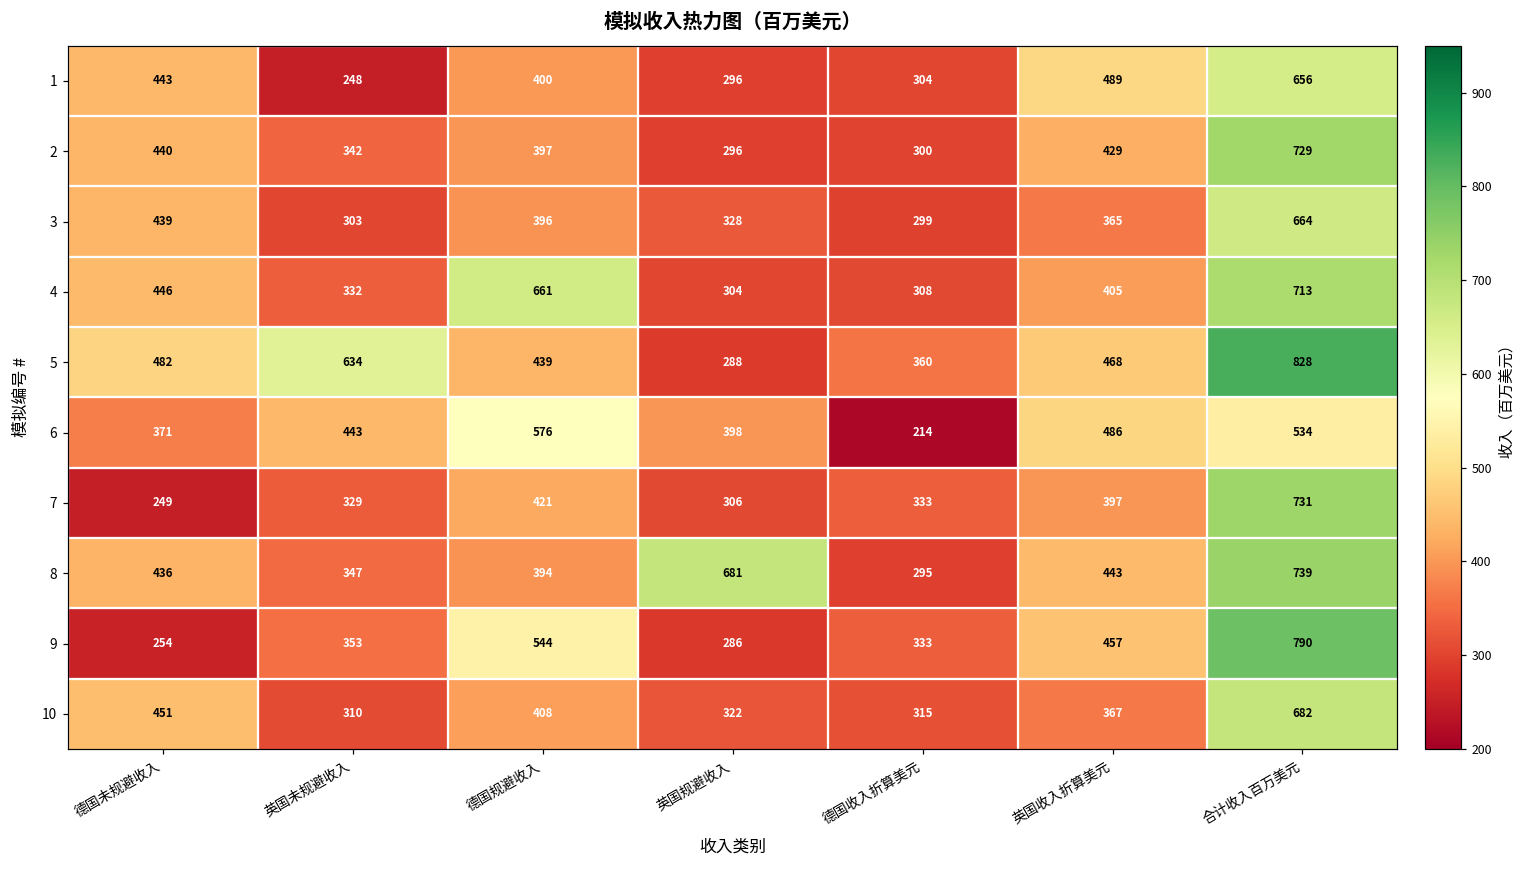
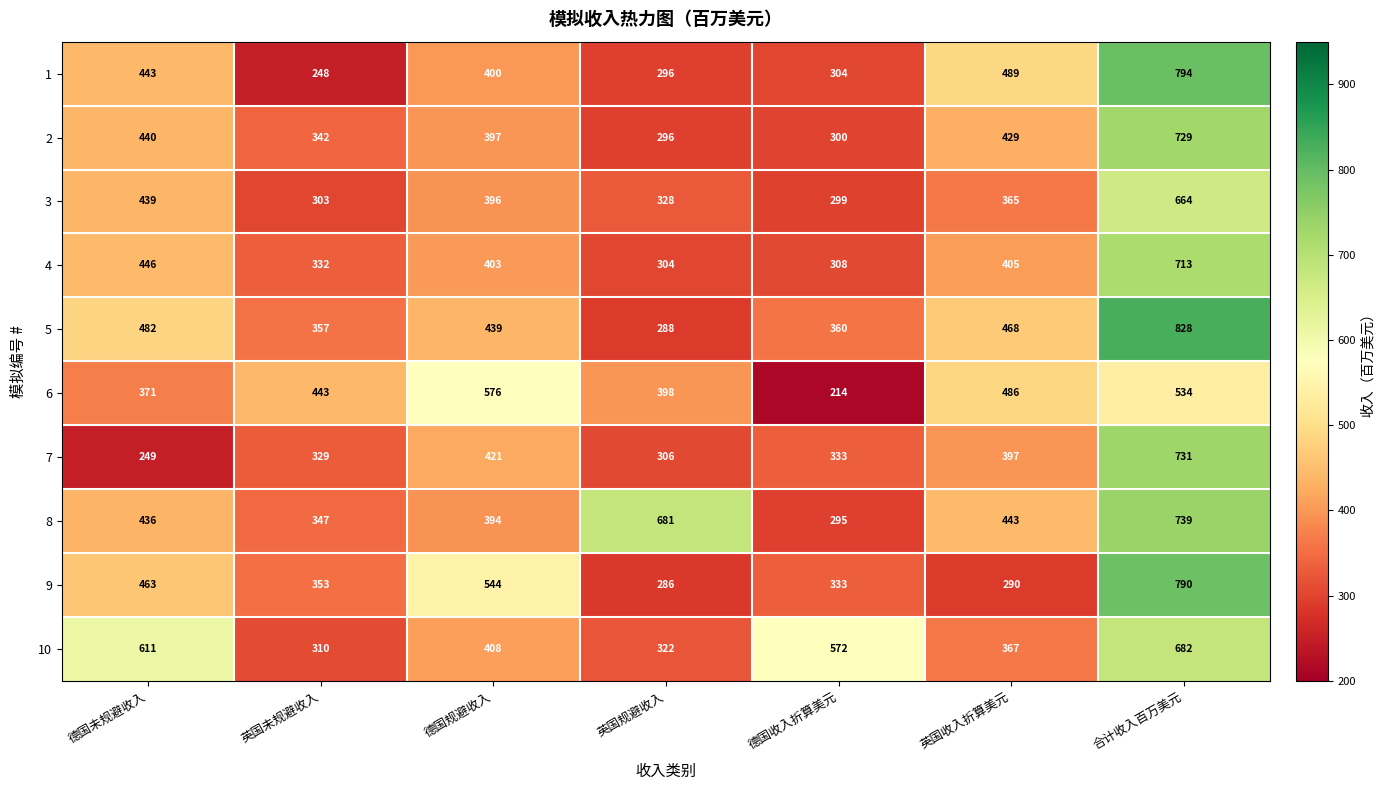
  {
    "1": {
      "德国未规避收入": 443,
      "英国未规避收入": 248,
      "德国规避收入": 400,
      "英国规避收入": 296,
      "德国收入折算美元": 304,
      "英国收入折算美元": 489,
-     "合计收入百万美元": 656
+     "合计收入百万美元": 794
    },
    "2": {
      "德国未规避收入": 440,
      "英国未规避收入": 342,
      "德国规避收入": 397,
      "英国规避收入": 296,
      "德国收入折算美元": 300,
      "英国收入折算美元": 429,
      "合计收入百万美元": 729
    },
    "3": {
      "德国未规避收入": 439,
      "英国未规避收入": 303,
      "德国规避收入": 396,
      "英国规避收入": 328,
      "德国收入折算美元": 299,
      "英国收入折算美元": 365,
      "合计收入百万美元": 664
    },
    "4": {
      "德国未规避收入": 446,
      "英国未规避收入": 332,
-     "德国规避收入": 661,
+     "德国规避收入": 403,
      "英国规避收入": 304,
      "德国收入折算美元": 308,
      "英国收入折算美元": 405,
      "合计收入百万美元": 713
    },
    "5": {
      "德国未规避收入": 482,
-     "英国未规避收入": 634,
+     "英国未规避收入": 357,
      "德国规避收入": 439,
      "英国规避收入": 288,
      "德国收入折算美元": 360,
      "英国收入折算美元": 468,
      "合计收入百万美元": 828
    },
    "6": {
      "德国未规避收入": 371,
      "英国未规避收入": 443,
      "德国规避收入": 576,
      "英国规避收入": 398,
      "德国收入折算美元": 214,
      "英国收入折算美元": 486,
      "合计收入百万美元": 534
    },
    "7": {
      "德国未规避收入": 249,
      "英国未规避收入": 329,
      "德国规避收入": 421,
      "英国规避收入": 306,
      "德国收入折算美元": 333,
      "英国收入折算美元": 397,
      "合计收入百万美元": 731
    },
    "8": {
      "德国未规避收入": 436,
      "英国未规避收入": 347,
      "德国规避收入": 394,
      "英国规避收入": 681,
      "德国收入折算美元": 295,
      "英国收入折算美元": 443,
      "合计收入百万美元": 739
    },
    "9": {
-     "德国未规避收入": 254,
+     "德国未规避收入": 463,
      "英国未规避收入": 353,
      "德国规避收入": 544,
      "英国规避收入": 286,
      "德国收入折算美元": 333,
-     "英国收入折算美元": 457,
+     "英国收入折算美元": 290,
      "合计收入百万美元": 790
    },
    "10": {
-     "德国未规避收入": 451,
+     "德国未规避收入": 611,
      "英国未规避收入": 310,
      "德国规避收入": 408,
      "英国规避收入": 322,
-     "德国收入折算美元": 315,
+     "德国收入折算美元": 572,
      "英国收入折算美元": 367,
      "合计收入百万美元": 682
    }
  }
